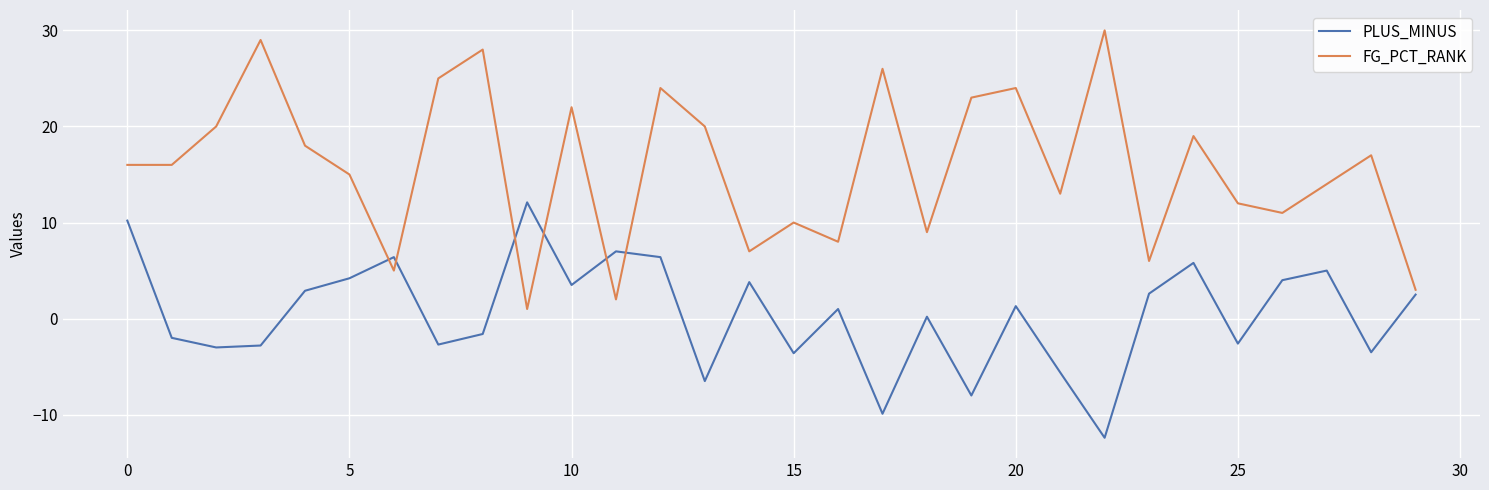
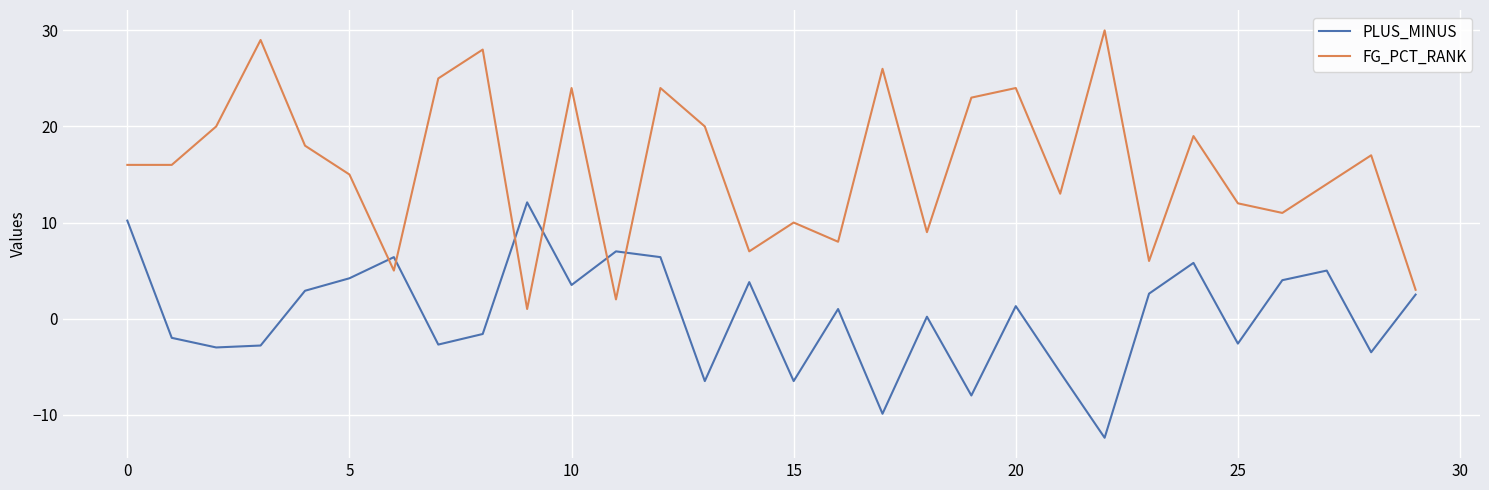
  {
    "PLUS_MINUS": {
      "0": 10,
      "5": 4,
      "10": 4,
-     "15": -4,
+     "15": -7,
      "20": 1,
      "25": -3
    },
    "FG_PCT_RANK": {
      "0": 16,
      "5": 15,
-     "10": 22,
+     "10": 24,
      "15": 10,
      "20": 24,
      "25": 12
    }
  }
